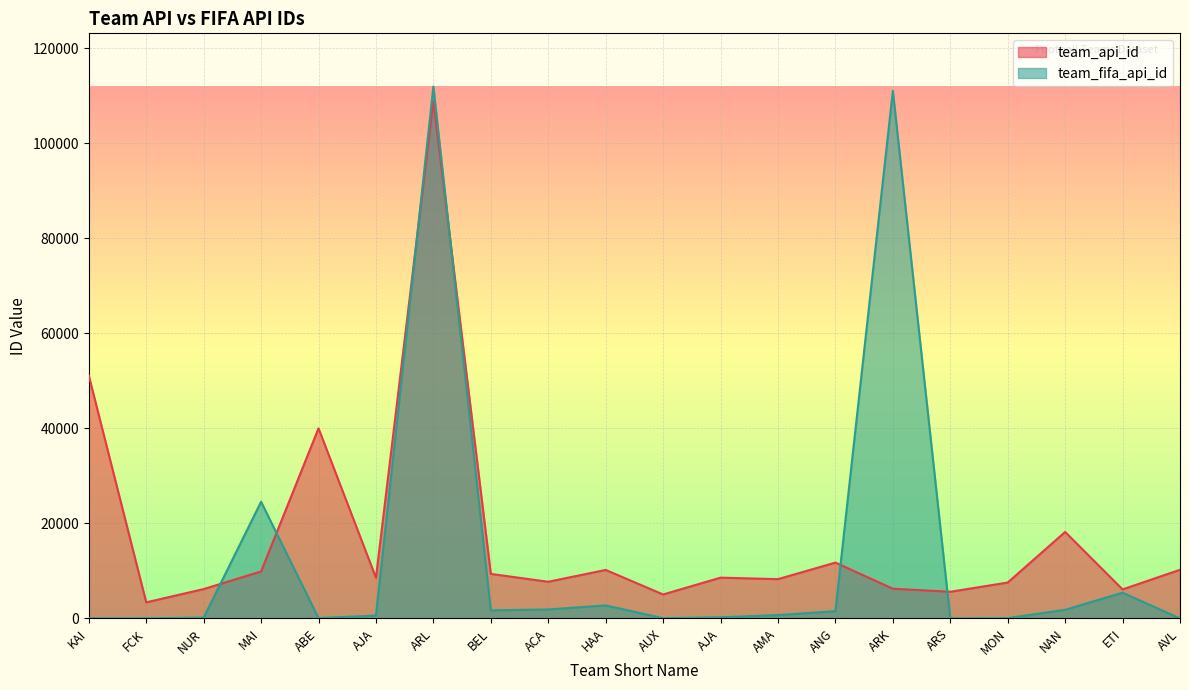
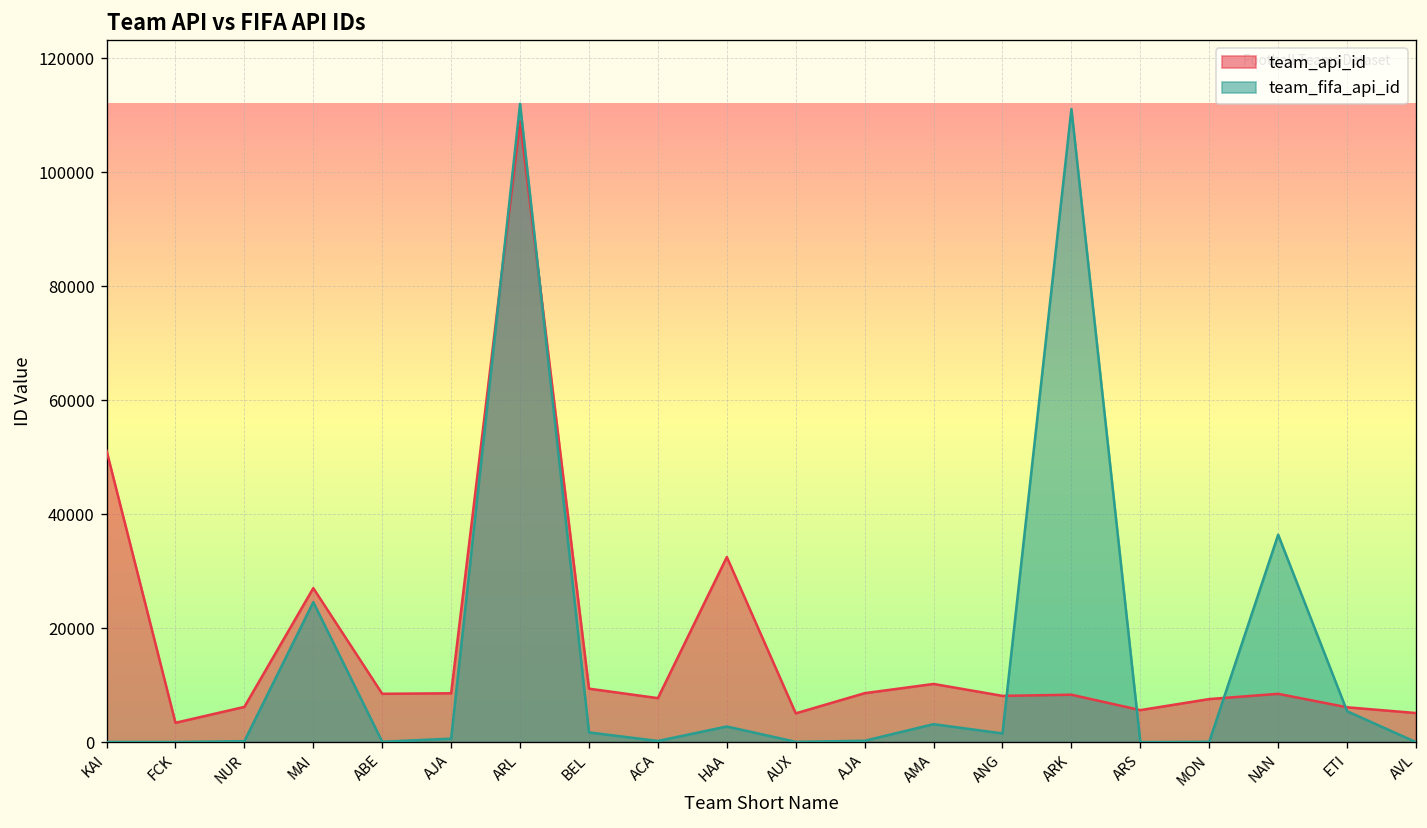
  {
    "team_api_id": {
      "KAI": 51000,
      "FCK": 3000,
      "NUR": 6000,
-     "MAI": 10000,
-     "ABE": 40000,
+     "MAI": 27000,
+     "ABE": 8000,
      "ARL": 109000,
      "BEL": 9000,
      "ACA": 8000,
-     "HAA": 10000,
+     "HAA": 32000,
      "AUX": 5000,
-     "AMA": 8000,
-     "ANG": 12000,
-     "ARK": 6000,
+     "AMA": 10000,
+     "ANG": 8000,
+     "ARK": 8000,
      "ARS": 6000,
      "MON": 8000,
-     "NAN": 18000,
+     "NAN": 8000,
      "ETI": 6000,
-     "AVL": 10000
+     "AVL": 5000
    },
    "team_fifa_api_id": {
      "KAI": 0,
      "FCK": 0,
      "NUR": 0,
      "MAI": 25000,
      "ABE": 0,
      "ARL": 112000,
      "BEL": 2000,
-     "ACA": 2000,
+     "ACA": 0,
      "HAA": 3000,
      "AUX": 0,
-     "AMA": 1000,
+     "AMA": 3000,
      "ANG": 2000,
      "ARK": 111000,
      "ARS": 0,
      "MON": 0,
-     "NAN": 2000,
+     "NAN": 36000,
      "ETI": 5000,
      "AVL": 0
    }
  }
